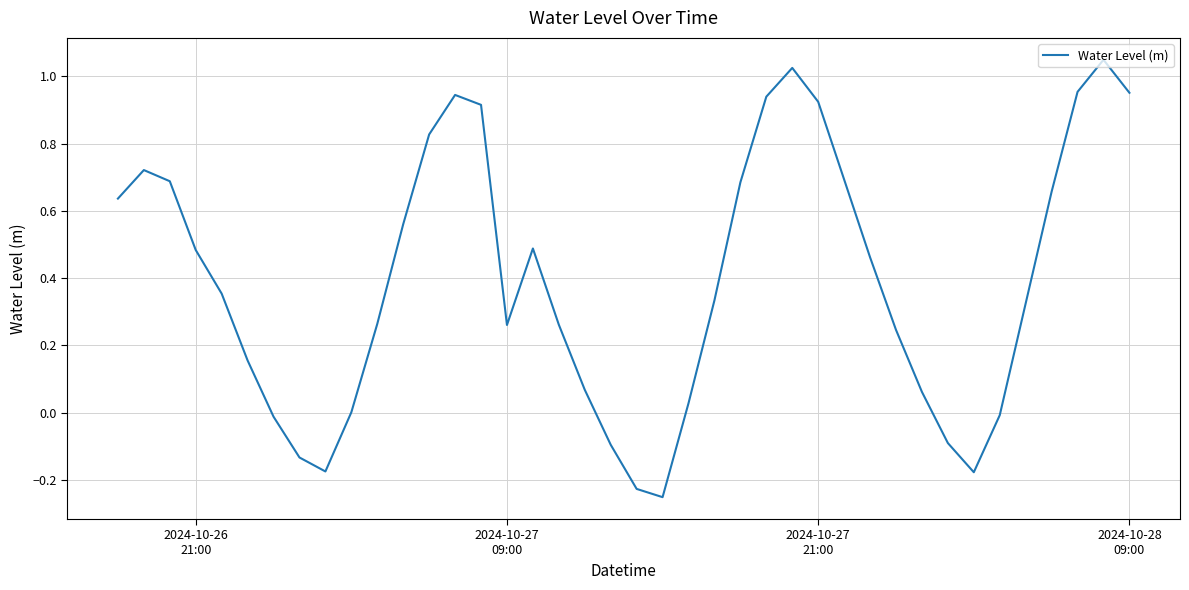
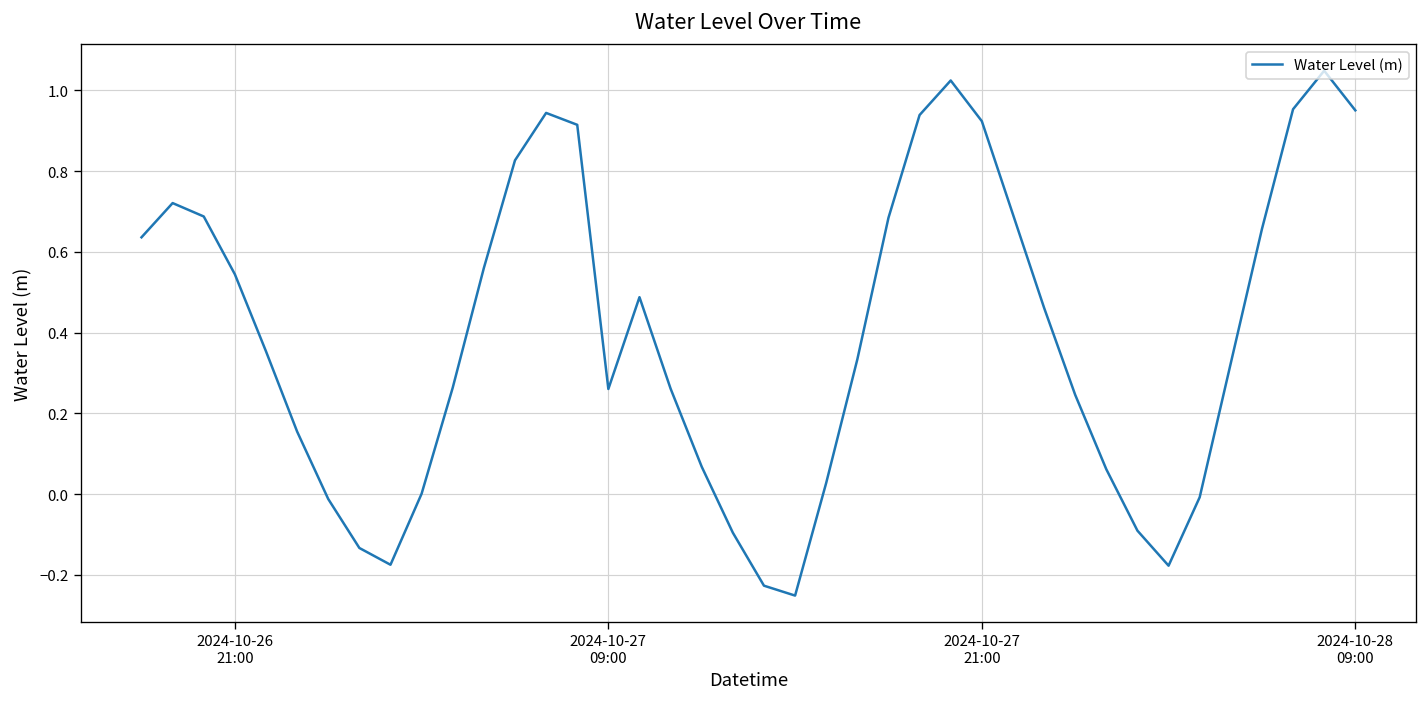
  {
-   "2024-10-26 21:00": 0.48,
+   "2024-10-26 21:00": 0.54,
    "2024-10-27 09:00": 0.26,
    "2024-10-27 21:00": 0.92,
    "2024-10-28 09:00": 0.95
  }
